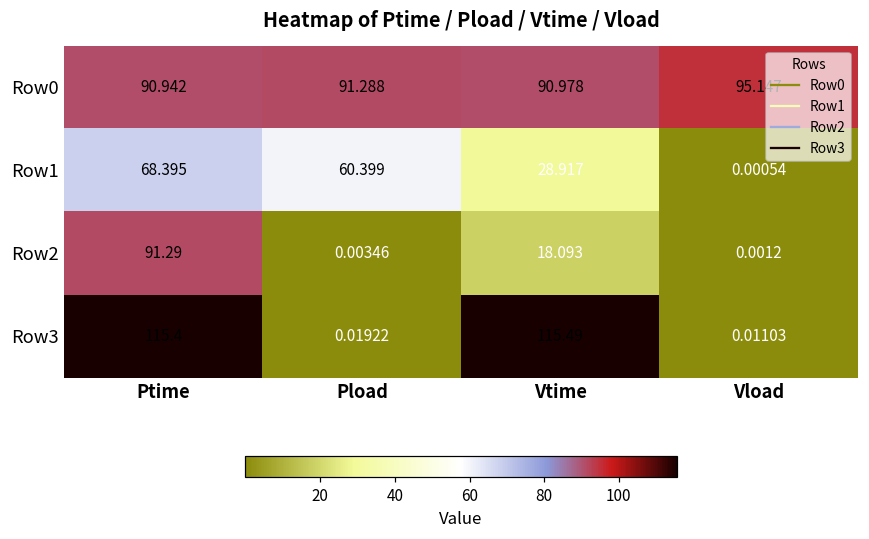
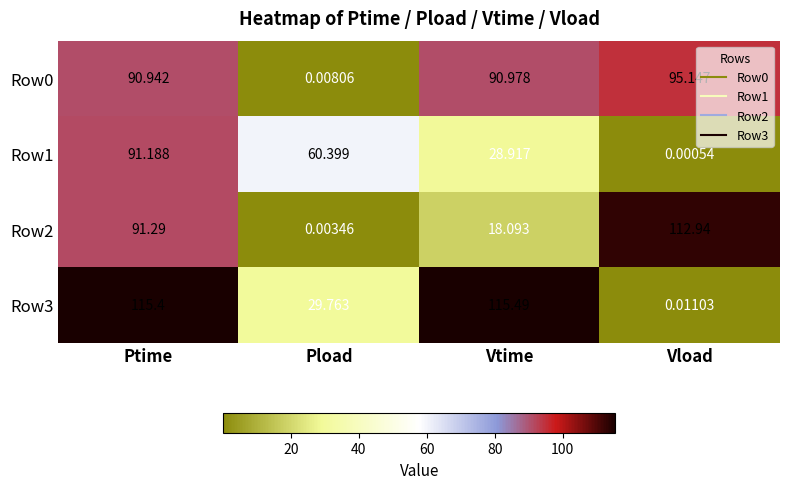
  {
    "Row0": {
      "Ptime": 90.942,
-     "Pload": 91.288,
+     "Pload": 0.00806,
      "Vtime": 90.978
    },
    "Row1": {
-     "Ptime": 68.395,
+     "Ptime": 91.188,
      "Pload": 60.399,
      "Vtime": 28.917,
      "Vload": 0.00054
    },
    "Row2": {
      "Ptime": 91.29,
      "Pload": 0.00346,
      "Vtime": 18.093,
-     "Vload": 0.0012
+     "Vload": 112.94
    },
    "Row3": {
-     "Pload": 0.01922,
+     "Pload": 29.763,
      "Vload": 0.01103
    }
  }
